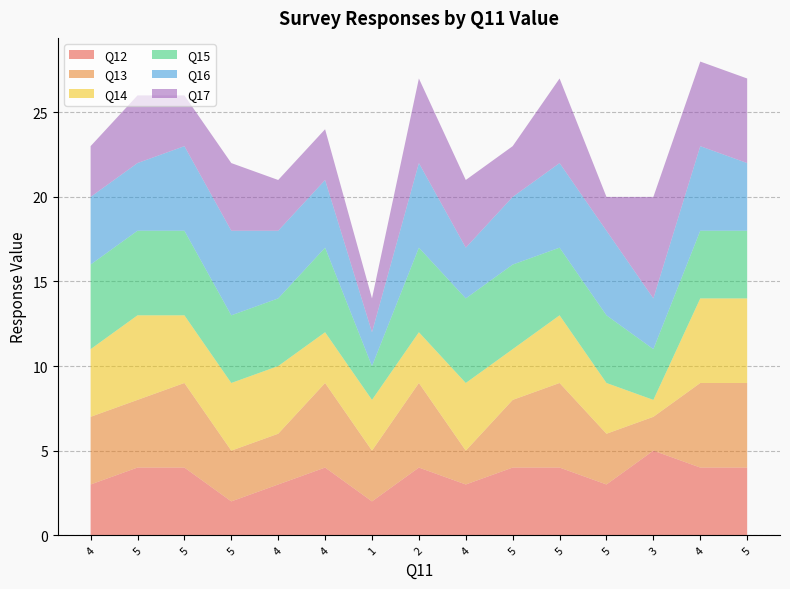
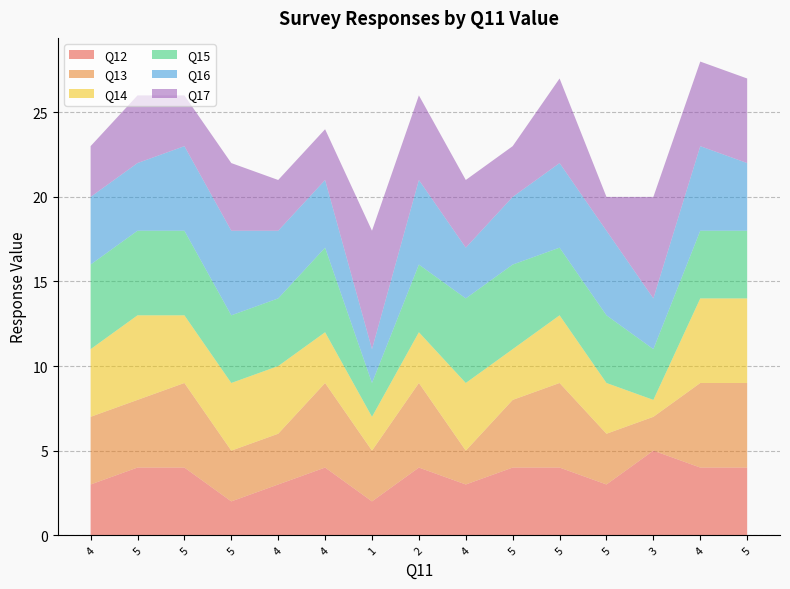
  {
    "Q14": {
-     "1": 3,
+     "1": 2,
      "2": 3,
      "3": 1
    },
    "Q15": {
      "1": 2,
-     "2": 5,
+     "2": 4,
      "3": 3
    },
    "Q16": {
      "1": 2,
      "2": 5,
      "3": 3
    },
    "Q17": {
-     "1": 2,
+     "1": 7,
      "2": 5,
      "3": 6
    }
  }
